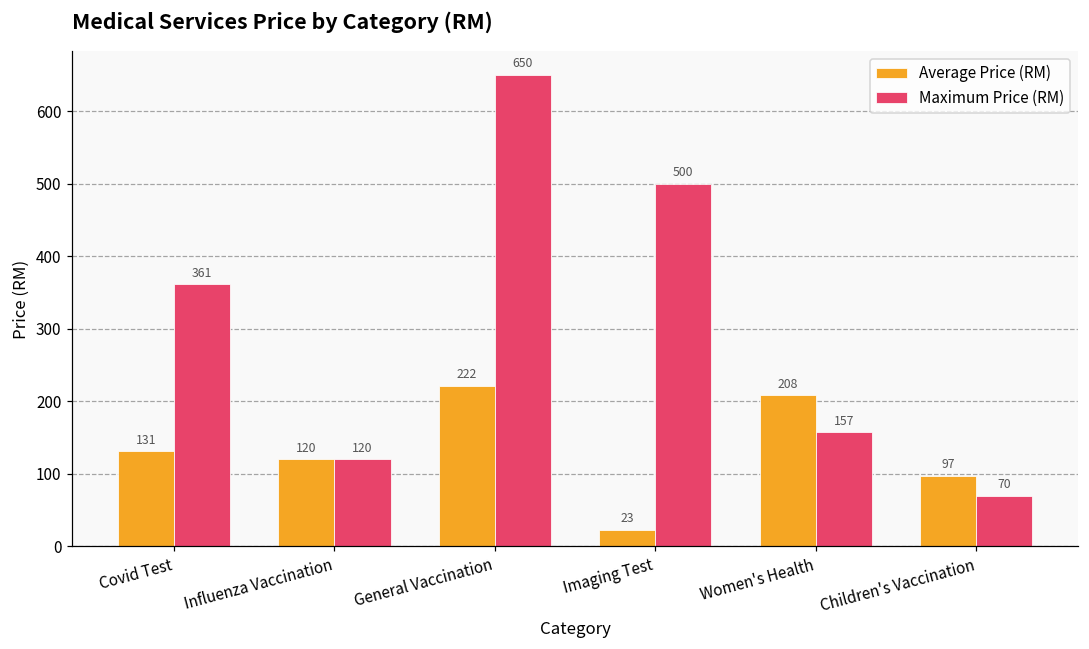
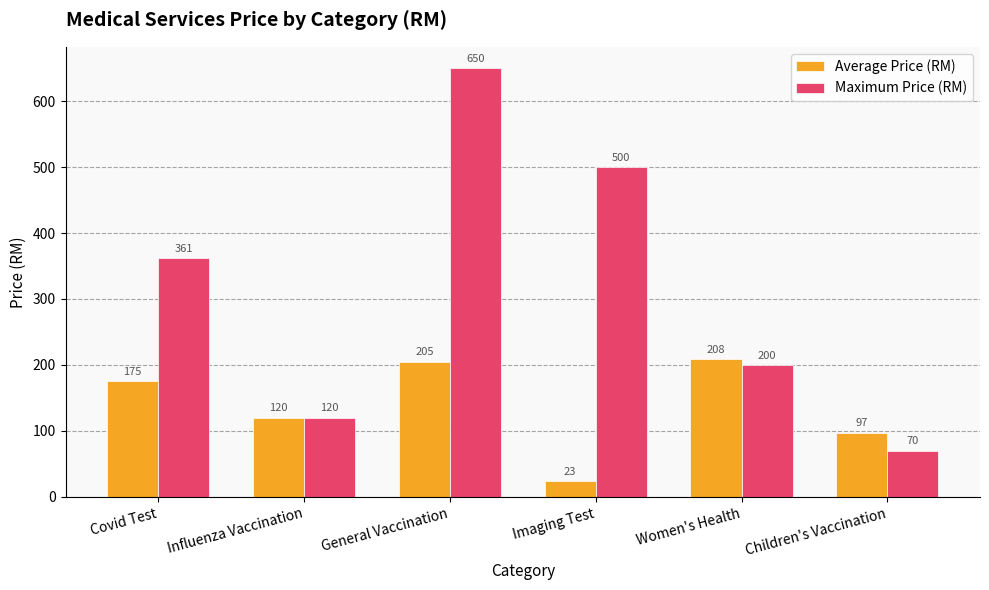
  {
    "Average Price (RM)": {
-     "Covid Test": 131,
+     "Covid Test": 175,
      "Influenza Vaccination": 120,
-     "General Vaccination": 222,
+     "General Vaccination": 205,
      "Imaging Test": 23,
      "Women's Health": 208,
      "Children's Vaccination": 97
    },
    "Maximum Price (RM)": {
      "Covid Test": 361,
      "Influenza Vaccination": 120,
      "General Vaccination": 650,
      "Imaging Test": 500,
-     "Women's Health": 157,
+     "Women's Health": 200,
      "Children's Vaccination": 70
    }
  }
